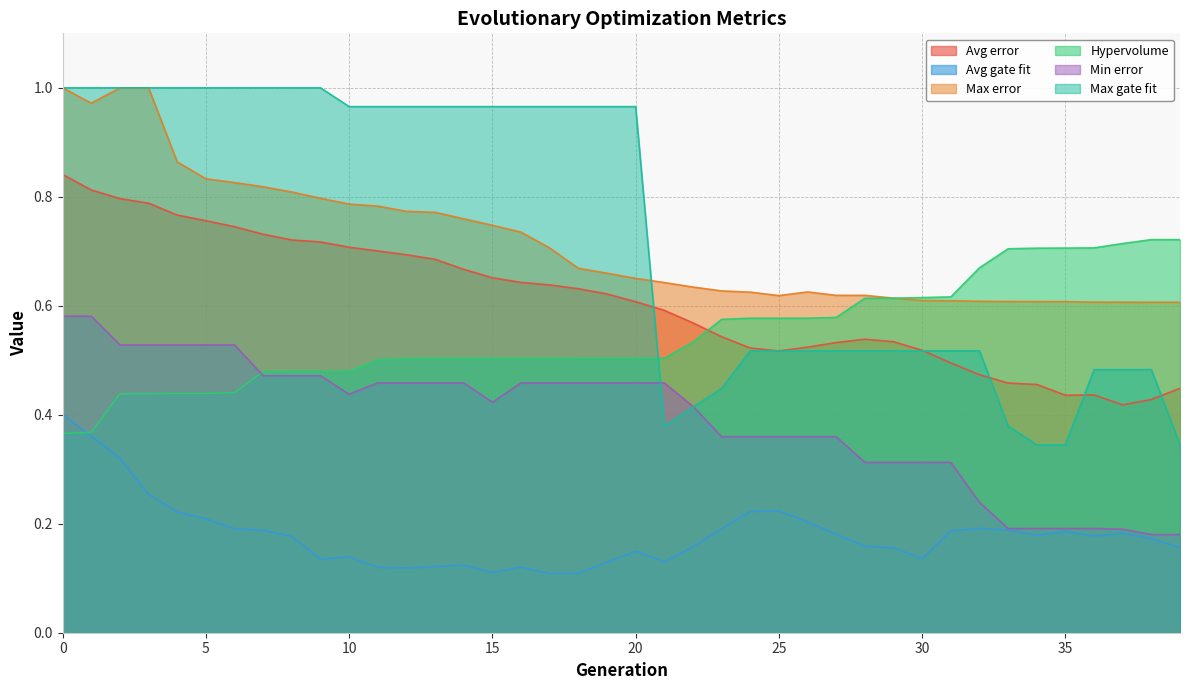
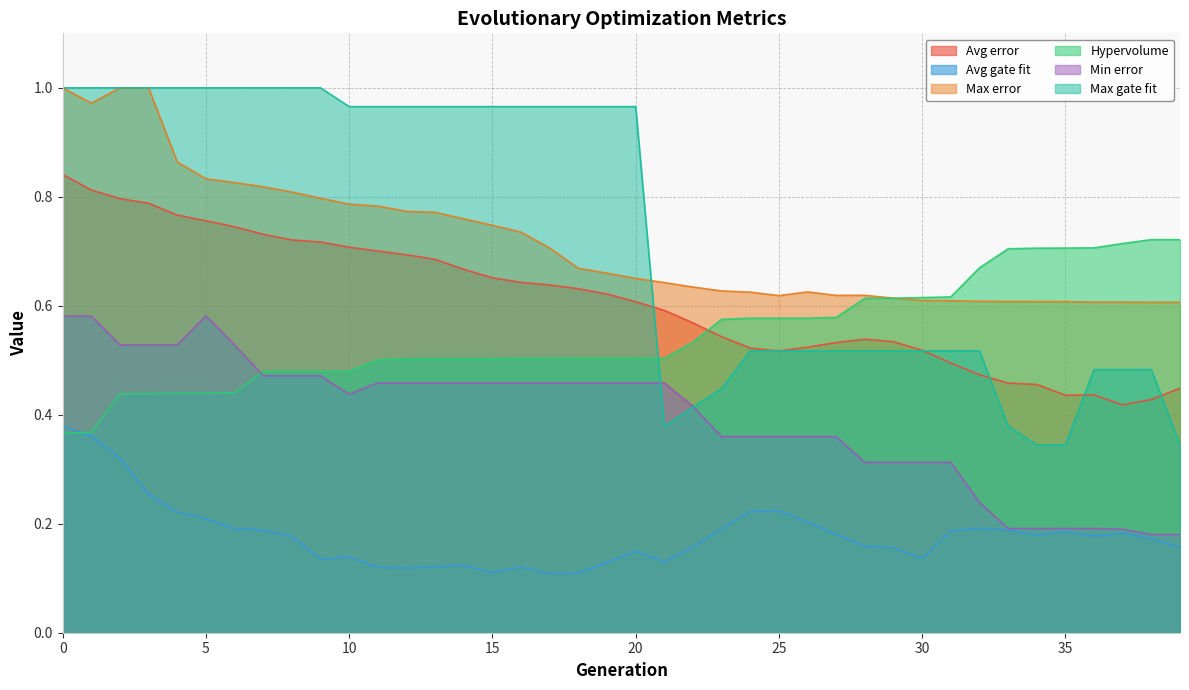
  {
    "Avg gate fit": {
-     "0": 0.40,
+     "0": 0.38,
      "5": 0.21,
      "10": 0.14,
      "15": 0.11,
      "20": 0.15,
      "25": 0.22,
      "30": 0.14,
      "35": 0.19
    },
    "Min error": {
      "0": 0.58,
-     "5": 0.53,
+     "5": 0.58,
      "10": 0.44,
-     "15": 0.42,
+     "15": 0.46,
      "20": 0.46,
      "25": 0.36,
      "30": 0.31,
      "35": 0.19
    }
  }
